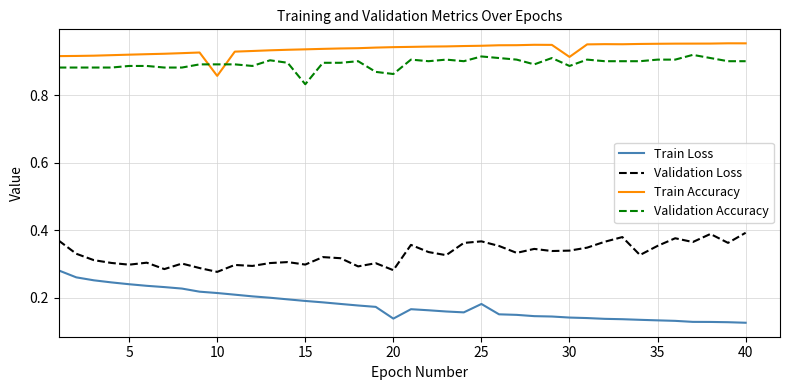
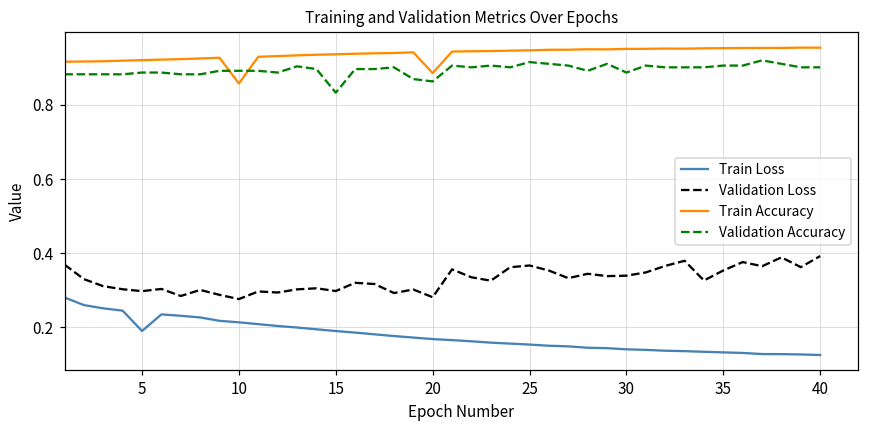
  {
    "Train Loss": {
-     "5": 0.24,
+     "5": 0.19,
      "10": 0.21,
      "15": 0.19,
-     "20": 0.14,
-     "25": 0.18,
+     "20": 0.17,
+     "25": 0.15,
      "30": 0.14,
      "35": 0.13,
      "40": 0.13
    },
    "Validation Loss": {
      "5": 0.30,
      "10": 0.28,
      "15": 0.30,
      "20": 0.28,
      "25": 0.37,
      "30": 0.34,
      "35": 0.35,
      "40": 0.39
    },
    "Train Accuracy": {
      "5": 0.92,
      "10": 0.86,
      "15": 0.94,
-     "20": 0.94,
+     "20": 0.89,
      "25": 0.95,
-     "30": 0.91,
+     "30": 0.95,
      "35": 0.95,
      "40": 0.95
    },
    "Validation Accuracy": {
      "5": 0.89,
      "10": 0.89,
      "15": 0.83,
      "20": 0.86,
      "25": 0.92,
      "30": 0.89,
      "35": 0.91,
      "40": 0.90
    }
  }
